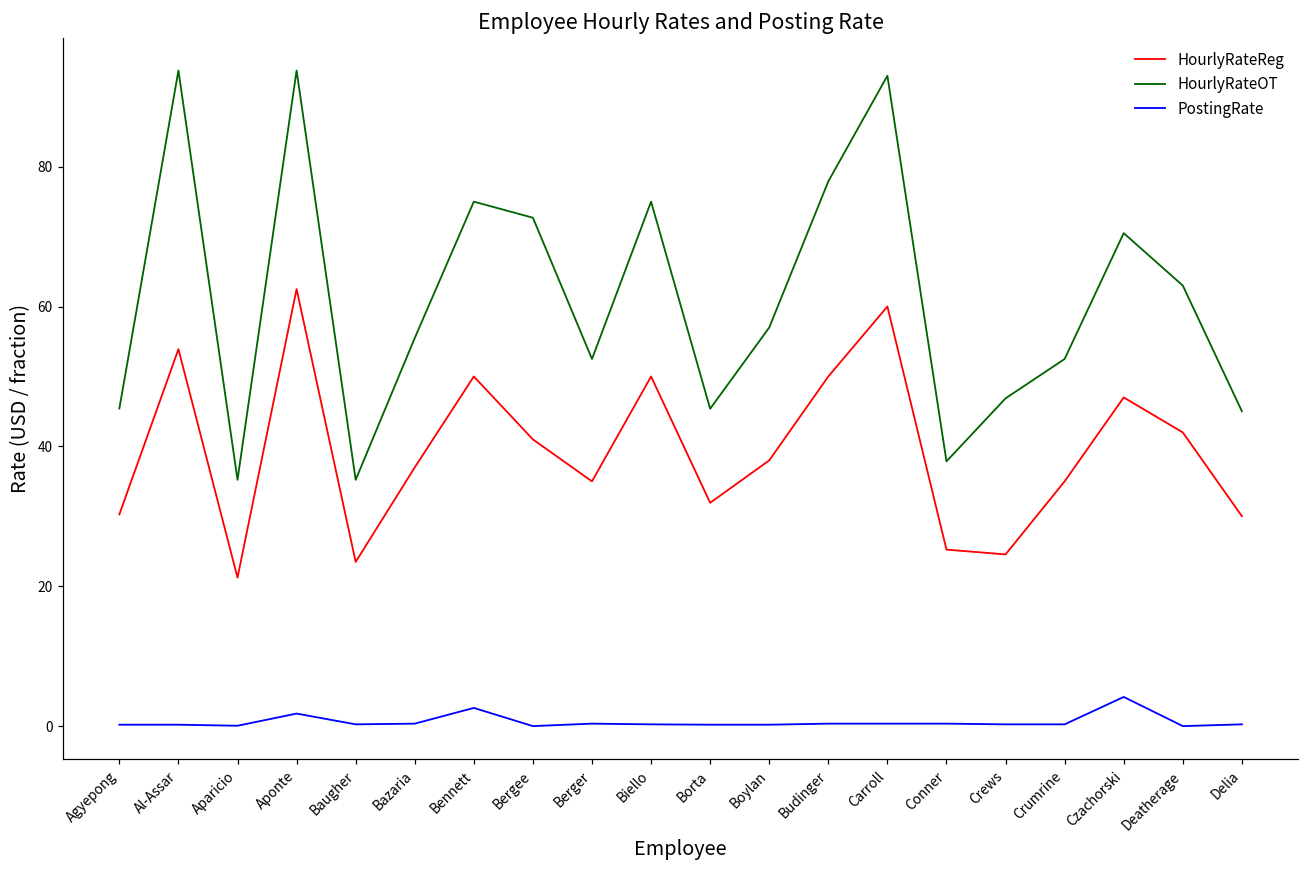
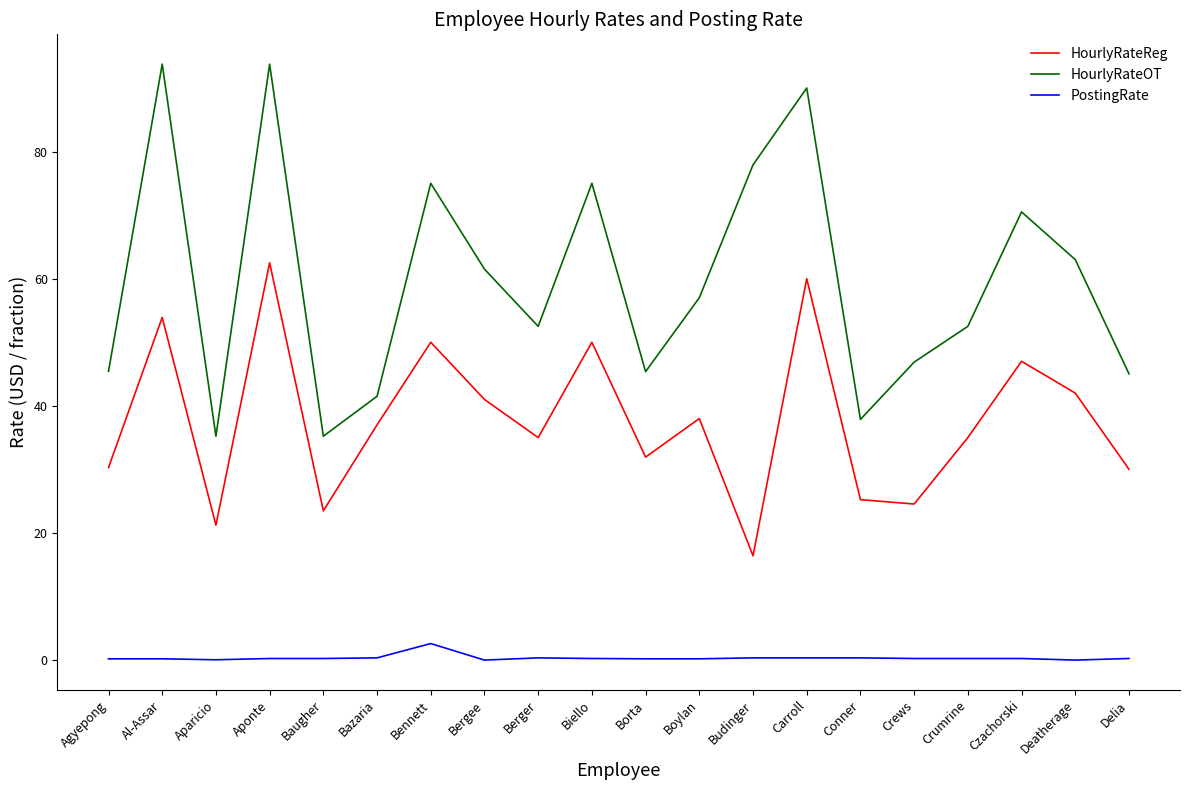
  {
    "HourlyRateReg": {
      "Agyepong": 30,
      "Al-Assar": 54,
      "Aparicio": 21,
      "Aponte": 63,
      "Baugher": 23,
      "Bazaria": 37,
      "Bennett": 50,
      "Bergee": 41,
      "Berger": 35,
      "Biello": 50,
      "Borta": 32,
      "Boylan": 38,
-     "Budinger": 50,
+     "Budinger": 16,
      "Carroll": 60,
      "Conner": 25,
      "Crews": 25,
      "Crumrine": 35,
      "Czachorski": 47,
      "Deatherage": 42,
      "Delia": 30
    },
    "HourlyRateOT": {
      "Agyepong": 45,
      "Al-Assar": 94,
      "Aparicio": 35,
      "Aponte": 94,
      "Baugher": 35,
-     "Bazaria": 56,
+     "Bazaria": 42,
      "Bennett": 75,
-     "Bergee": 73,
+     "Bergee": 62,
      "Berger": 53,
      "Biello": 75,
      "Borta": 45,
      "Boylan": 57,
      "Budinger": 78,
-     "Carroll": 93,
+     "Carroll": 90,
      "Conner": 38,
      "Crews": 47,
      "Crumrine": 53,
      "Czachorski": 71,
      "Deatherage": 63,
      "Delia": 45
    },
    "PostingRate": {
      "Agyepong": 0,
      "Al-Assar": 0,
      "Aparicio": 0,
-     "Aponte": 2,
+     "Aponte": 0,
      "Baugher": 0,
      "Bazaria": 0,
      "Bennett": 3,
      "Bergee": 0,
      "Berger": 0,
      "Biello": 0,
      "Borta": 0,
      "Boylan": 0,
      "Budinger": 0,
      "Carroll": 0,
      "Conner": 0,
      "Crews": 0,
      "Crumrine": 0,
-     "Czachorski": 4,
+     "Czachorski": 0,
      "Deatherage": 0,
      "Delia": 0
    }
  }
